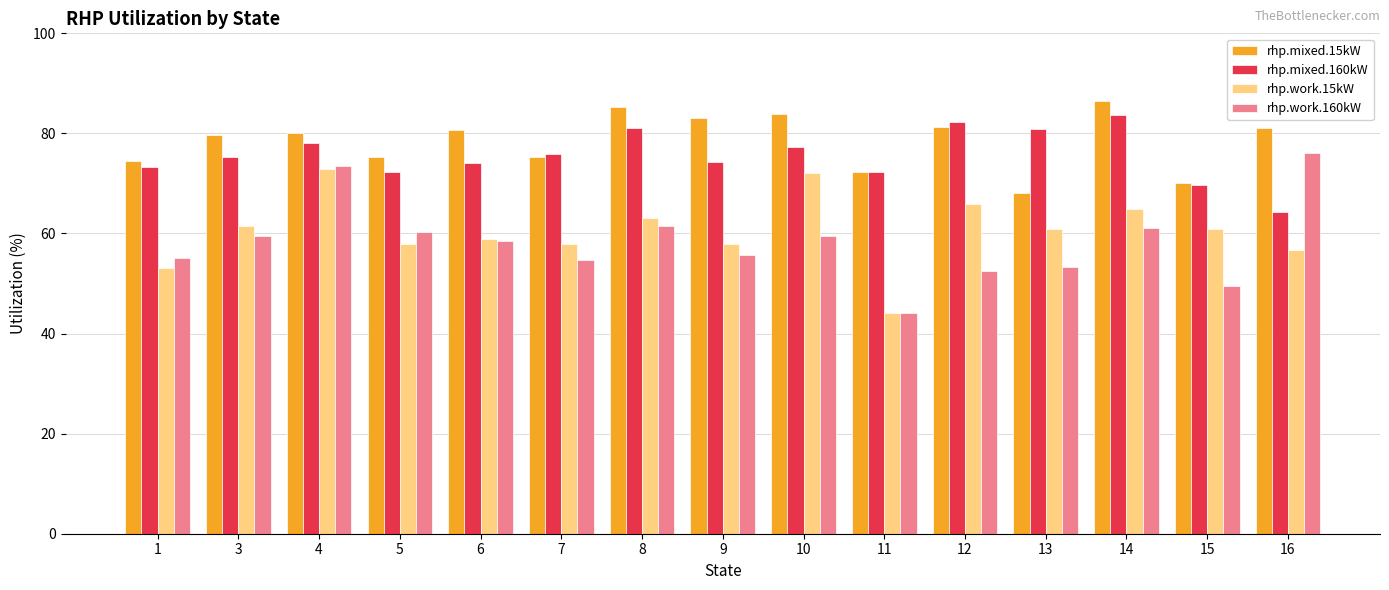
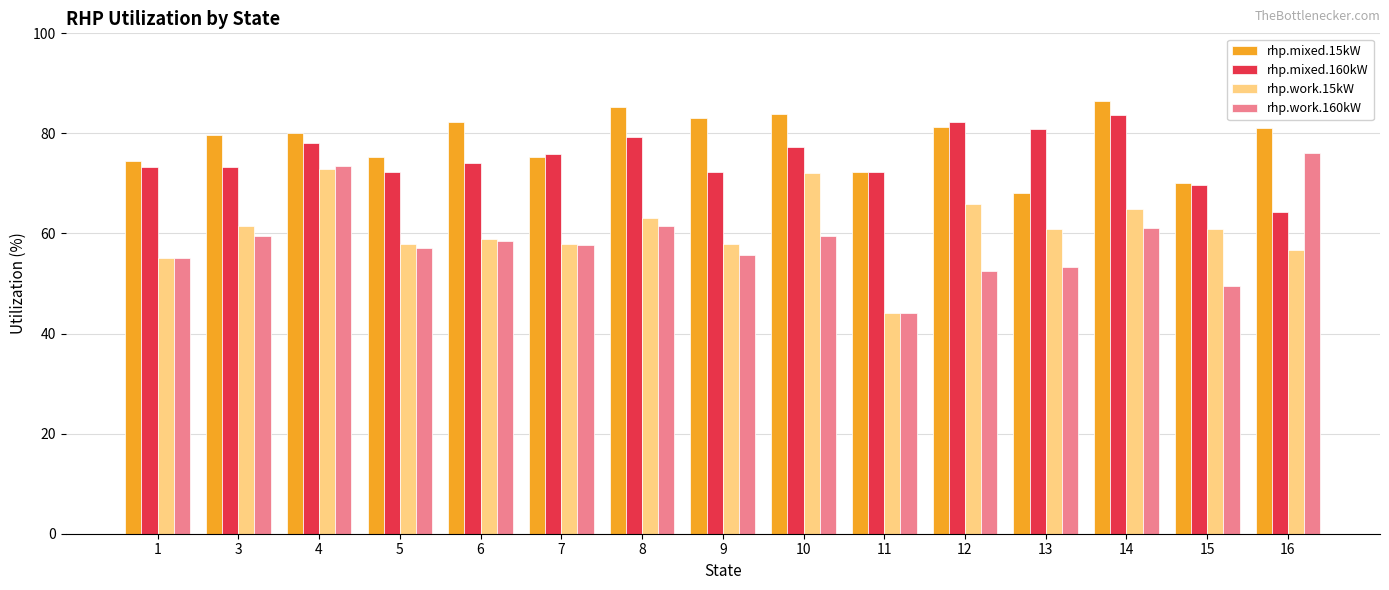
  {
    "rhp.mixed.15kW": {
      "1": 74,
      "3": 80,
      "4": 80,
      "5": 75,
-     "6": 81,
+     "6": 82,
      "7": 75,
      "8": 85,
      "9": 83,
      "10": 84,
      "11": 72,
      "12": 81,
      "13": 68,
      "14": 86,
      "15": 70,
      "16": 81
    },
    "rhp.mixed.160kW": {
      "1": 73,
-     "3": 75,
+     "3": 73,
      "4": 78,
      "5": 72,
      "6": 74,
      "7": 76,
-     "8": 81,
-     "9": 74,
+     "8": 79,
+     "9": 72,
      "10": 77,
      "11": 72,
      "12": 82,
      "13": 81,
      "14": 84,
      "15": 70,
      "16": 64
    },
    "rhp.work.15kW": {
-     "1": 53,
+     "1": 55,
      "3": 61,
      "4": 73,
      "5": 58,
      "6": 59,
      "7": 58,
      "8": 63,
      "9": 58,
      "10": 72,
      "11": 44,
      "12": 66,
      "13": 61,
      "14": 65,
      "15": 61,
      "16": 57
    },
    "rhp.work.160kW": {
      "1": 55,
      "3": 60,
      "4": 73,
-     "5": 60,
+     "5": 57,
      "6": 59,
-     "7": 55,
+     "7": 58,
      "8": 62,
      "9": 56,
      "10": 59,
      "11": 44,
      "12": 53,
      "13": 53,
      "14": 61,
      "15": 50,
      "16": 76
    }
  }
